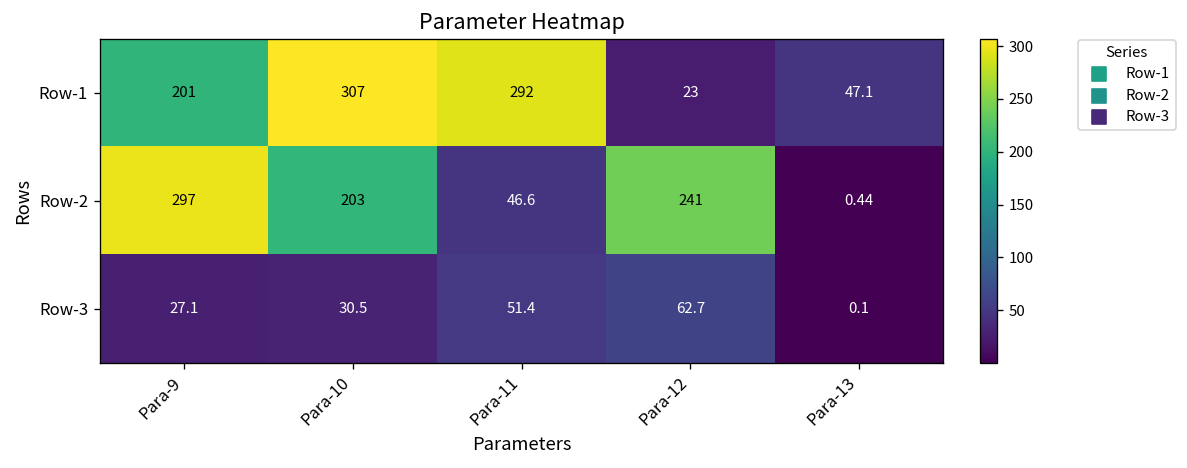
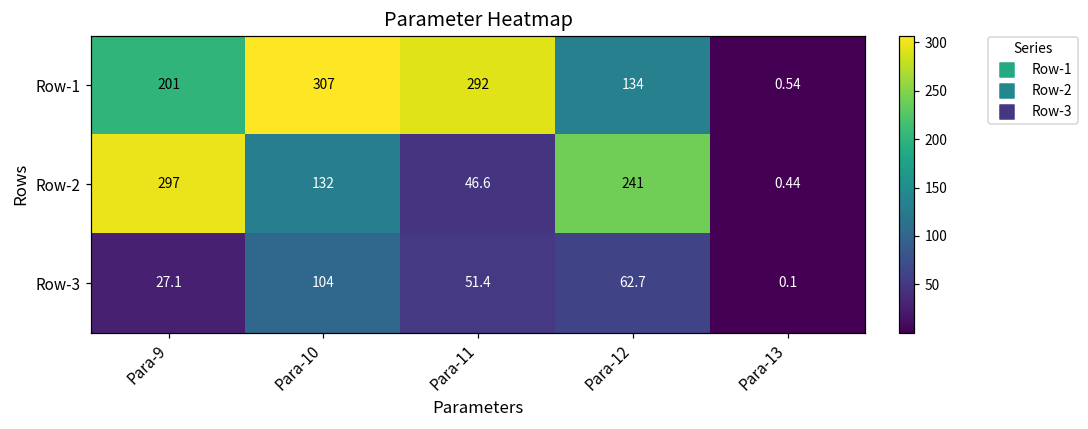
  {
    "Row-1": {
      "Para-9": 201,
      "Para-10": 307,
      "Para-11": 292,
-     "Para-12": 23,
-     "Para-13": 47.1
+     "Para-12": 134,
+     "Para-13": 0.54
    },
    "Row-2": {
      "Para-9": 297,
-     "Para-10": 203,
+     "Para-10": 132,
      "Para-11": 46.6,
      "Para-12": 241,
      "Para-13": 0.44
    },
    "Row-3": {
      "Para-9": 27.1,
-     "Para-10": 30.5,
+     "Para-10": 104,
      "Para-11": 51.4,
      "Para-12": 62.7,
      "Para-13": 0.1
    }
  }
